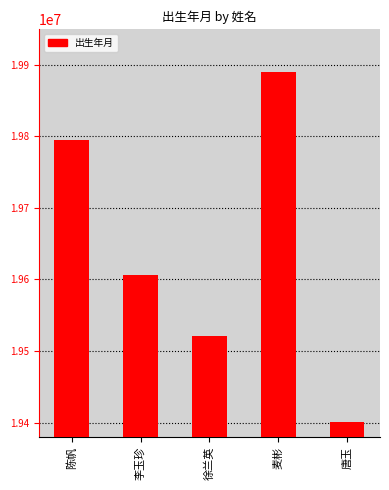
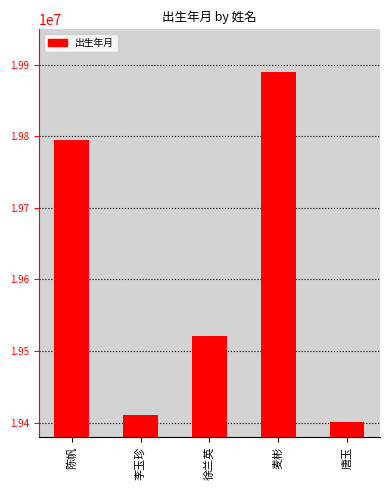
  {
    "陈帆": 19790000,
-   "李玉珍": 19610000,
+   "李玉珍": 19410000,
    "徐兰英": 19520000,
    "麦彬": 19890000,
    "唐玉": 19400000
  }
